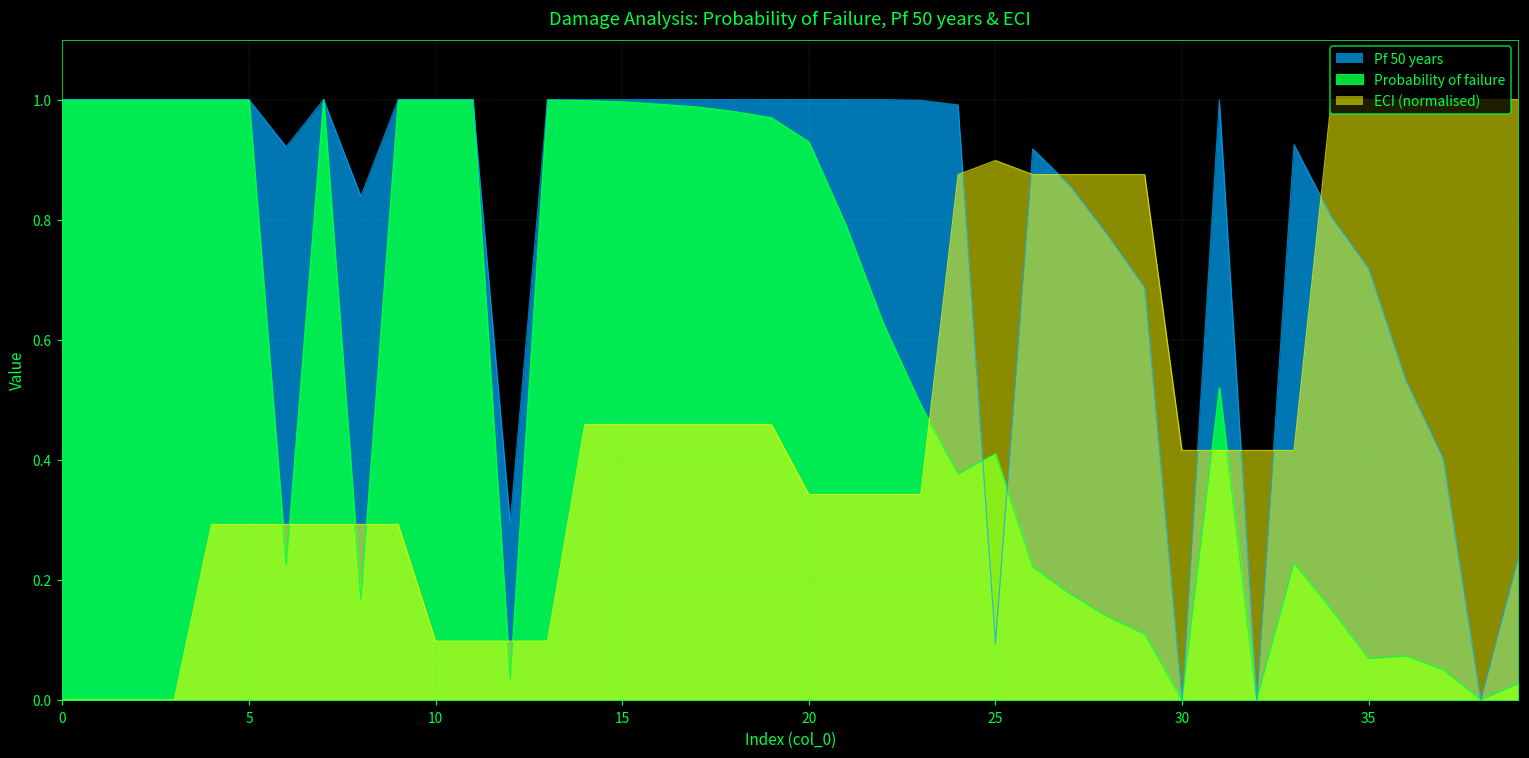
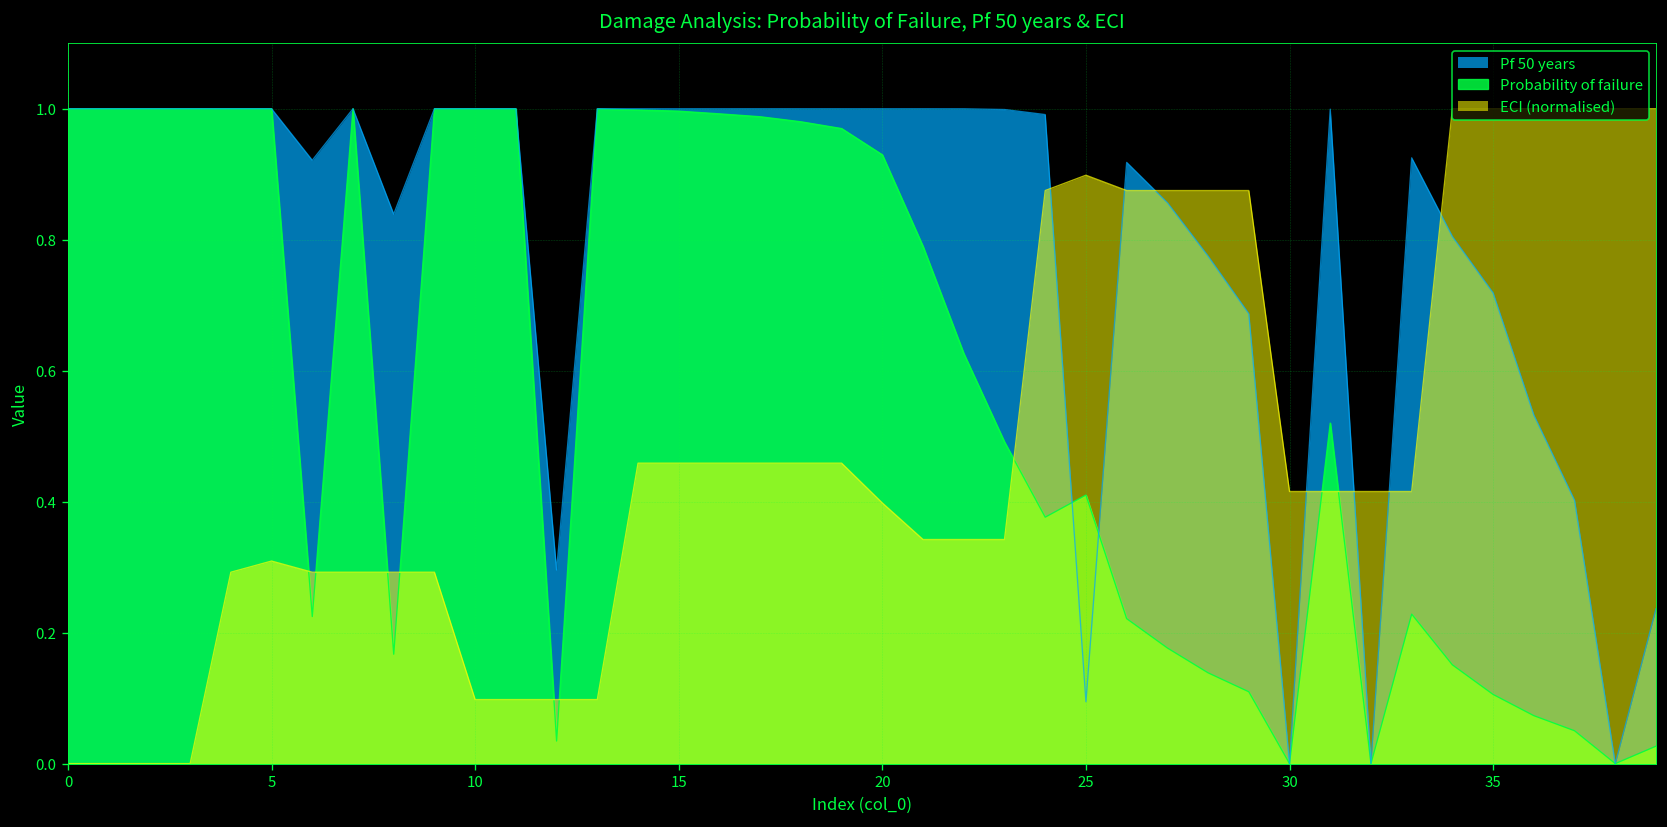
  {
    "Pf 50 years": {
      "20": 1.00,
      "25": 0.09,
      "35": 0.72
    },
    "Probability of failure": {
      "20": 0.93,
      "25": 0.41,
-     "35": 0.07
+     "35": 0.11
    },
    "ECI (normalised)": {
      "0": 0.00,
-     "5": 0.29,
+     "5": 0.31,
      "10": 0.10,
      "15": 0.46,
-     "20": 0.34,
+     "20": 0.40,
      "25": 0.90,
      "30": 0.42
    }
  }
